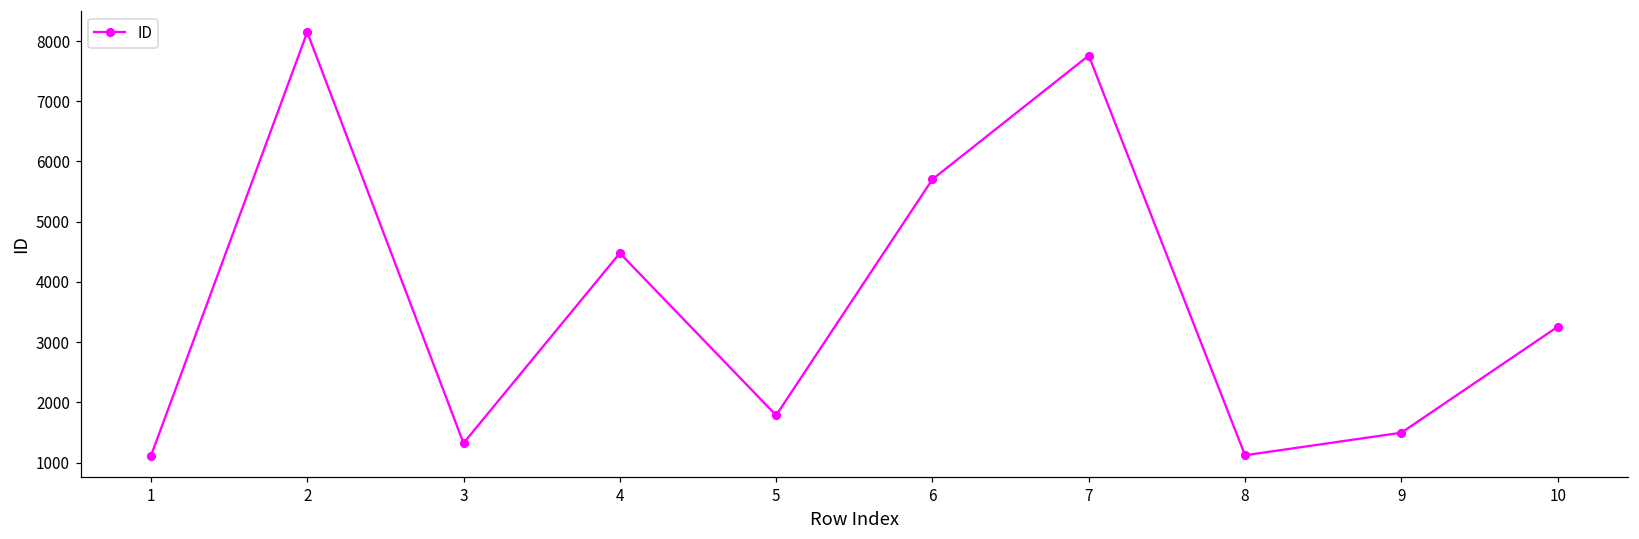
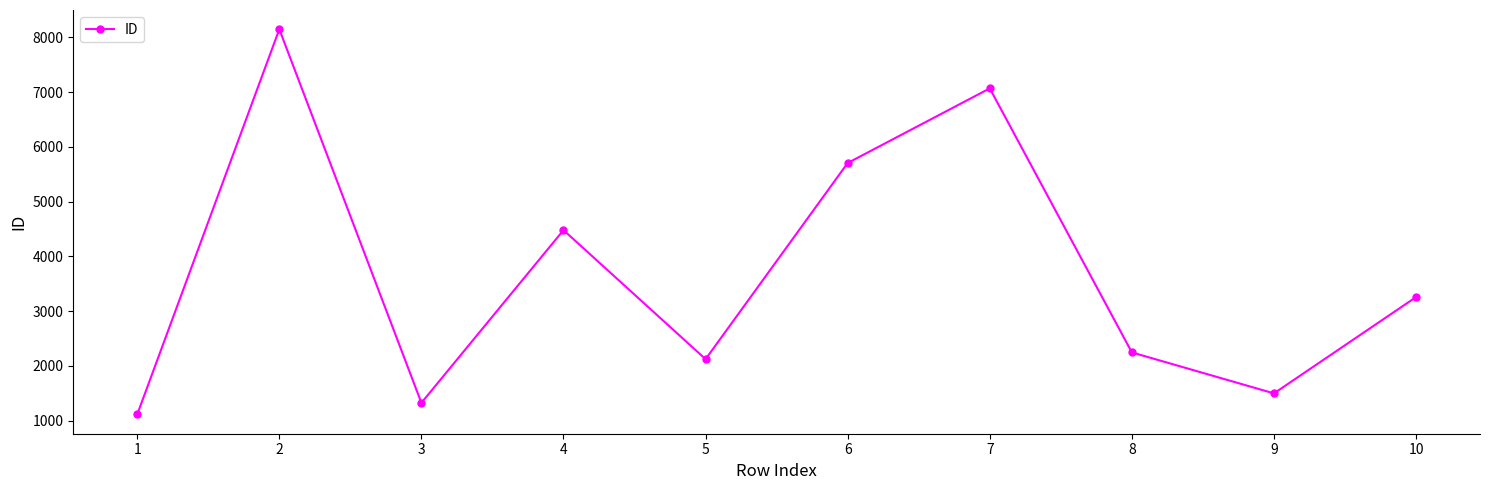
  {
    "1": 1100,
    "2": 8100,
    "3": 1300,
    "4": 4500,
-   "5": 1800,
+   "5": 2100,
    "6": 5700,
-   "7": 7800,
-   "8": 1100,
+   "7": 7100,
+   "8": 2200,
    "9": 1500,
    "10": 3300
  }
